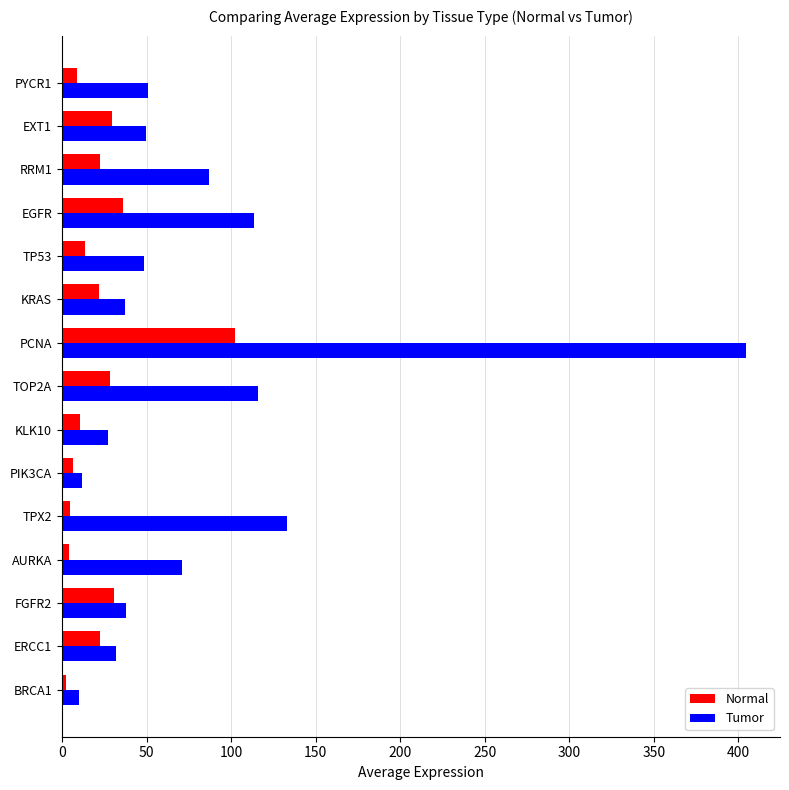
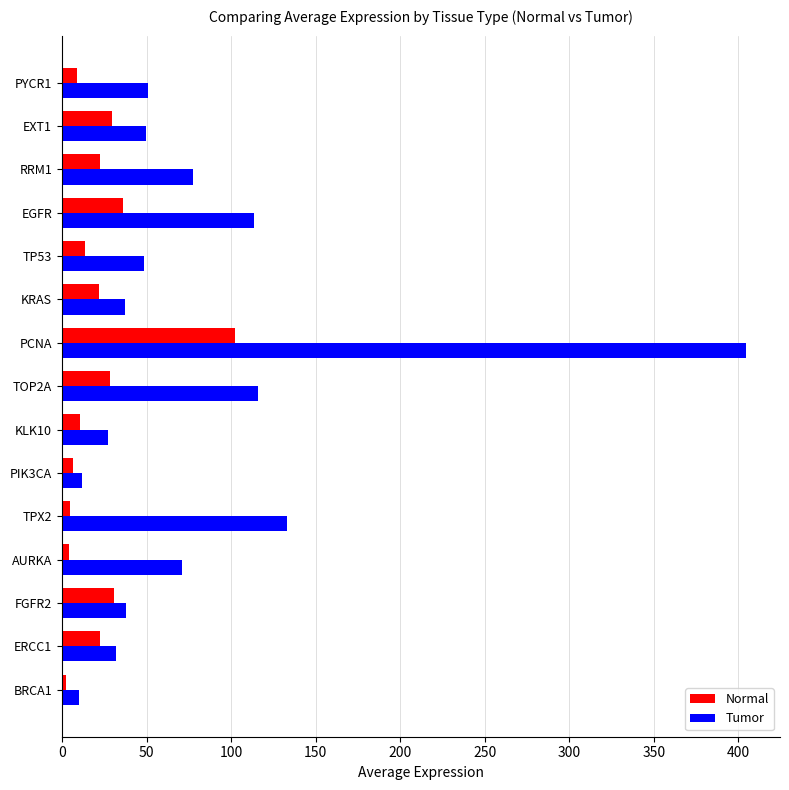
  {
    "Normal": {
      "PYCR1": 9,
      "EXT1": 30,
      "RRM1": 23,
      "EGFR": 36,
      "TP53": 14,
      "KRAS": 22,
      "PCNA": 102,
      "TOP2A": 29,
      "KLK10": 11,
      "PIK3CA": 6,
      "TPX2": 5,
      "AURKA": 4,
      "FGFR2": 31,
      "ERCC1": 22,
      "BRCA1": 2
    },
    "Tumor": {
      "PYCR1": 51,
      "EXT1": 49,
-     "RRM1": 87,
+     "RRM1": 77,
      "EGFR": 114,
      "TP53": 49,
      "KRAS": 37,
      "PCNA": 404,
      "TOP2A": 116,
      "KLK10": 27,
      "PIK3CA": 12,
      "TPX2": 133,
      "AURKA": 71,
      "FGFR2": 38,
      "ERCC1": 32,
      "BRCA1": 10
    }
  }
